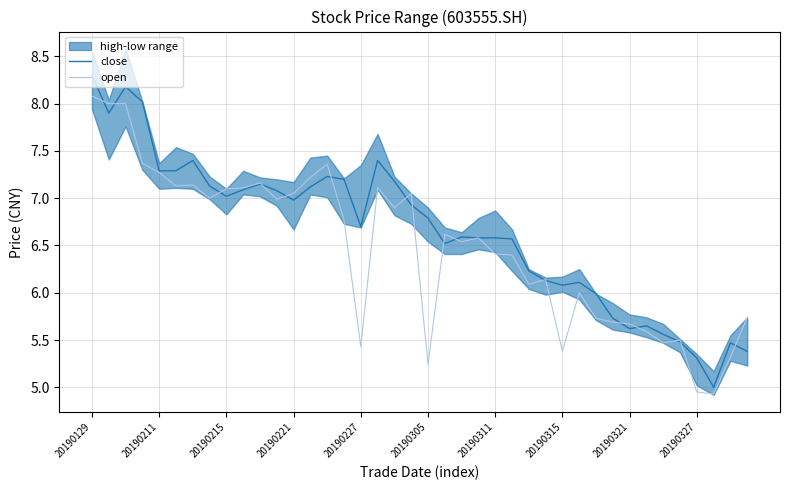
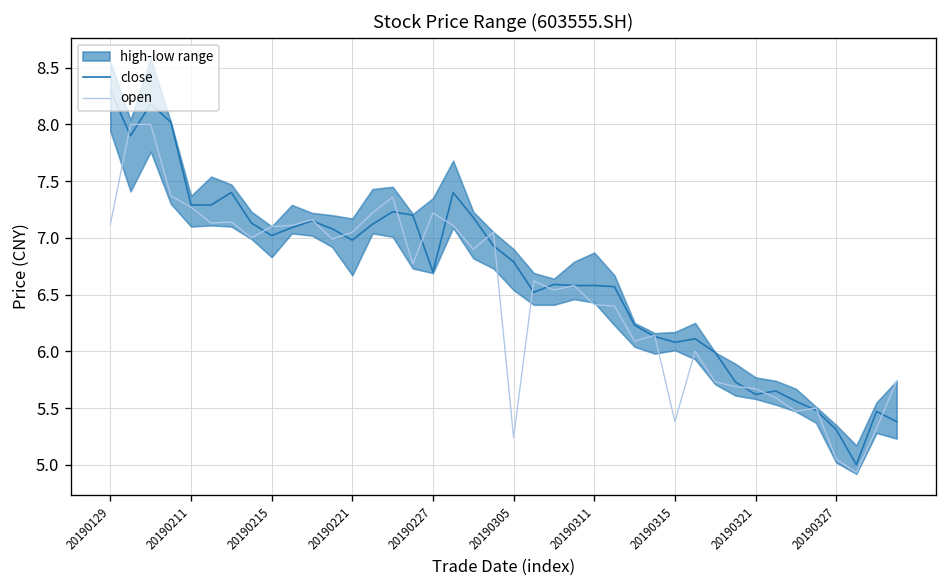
  {
    "open": {
-     "20190129": 8.1,
+     "20190129": 7.1,
      "20190221": 7.1,
-     "20190227": 5.4,
+     "20190227": 7.2,
      "20190305": 5.2,
      "20190311": 6.4,
      "20190315": 5.4,
      "20190321": 5.7,
-     "20190327": 5.0
+     "20190327": 5.1
    }
  }
